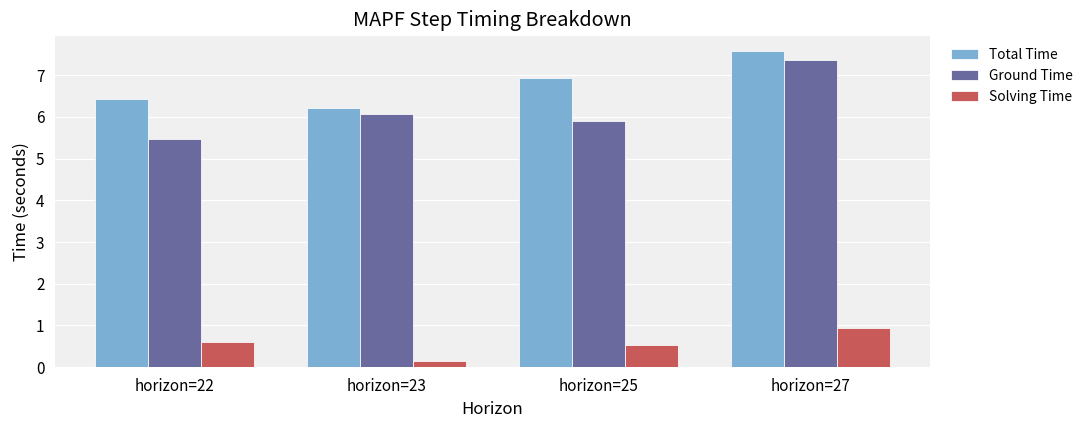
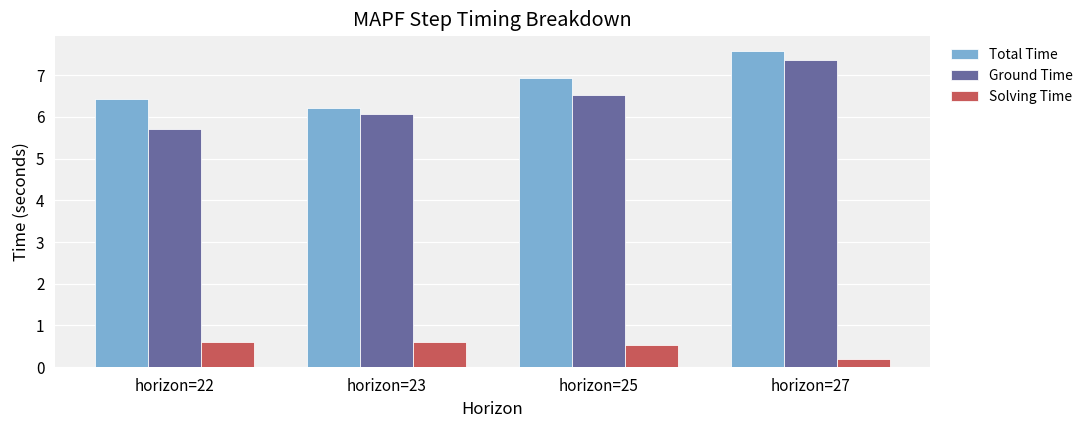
  {
    "Total Time": {
      "horizon=22": 6.4,
      "horizon=23": 6.2,
      "horizon=25": 6.9,
      "horizon=27": 7.6
    },
    "Ground Time": {
-     "horizon=22": 5.5,
+     "horizon=22": 5.7,
      "horizon=23": 6.1,
-     "horizon=25": 5.9,
+     "horizon=25": 6.5,
      "horizon=27": 7.4
    },
    "Solving Time": {
      "horizon=22": 0.6,
-     "horizon=23": 0.1,
+     "horizon=23": 0.6,
      "horizon=25": 0.5,
-     "horizon=27": 0.9
+     "horizon=27": 0.2
    }
  }
